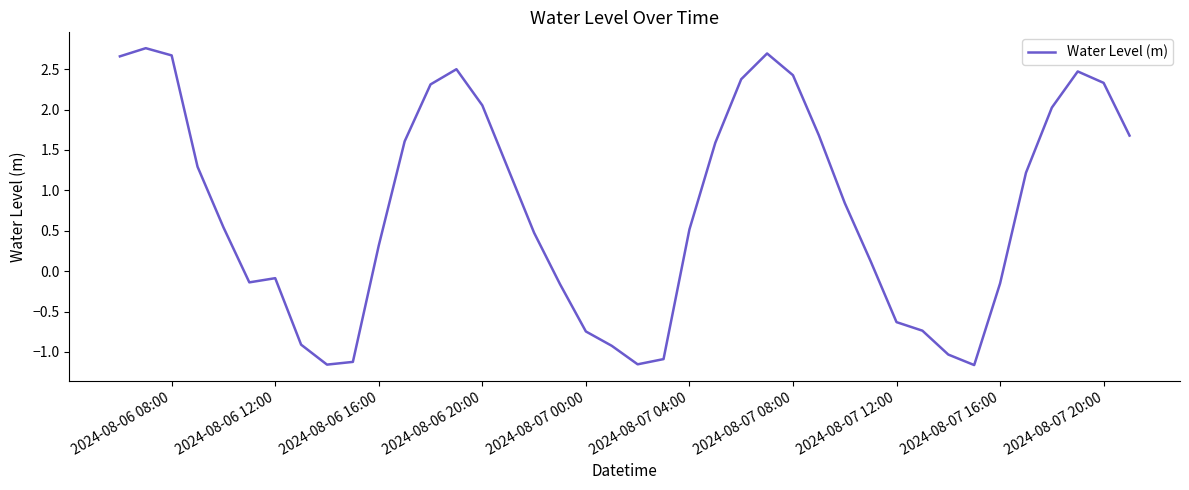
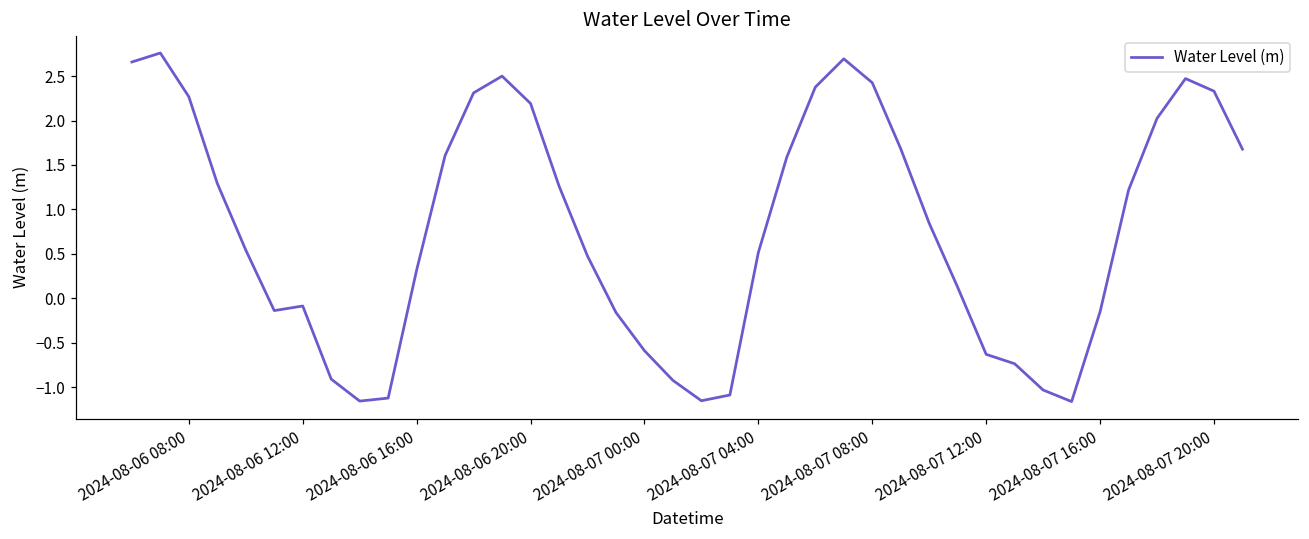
  {
-   "2024-08-06 08:00": 2.7,
+   "2024-08-06 08:00": 2.3,
    "2024-08-06 12:00": -0.1,
    "2024-08-06 16:00": 0.3,
-   "2024-08-06 20:00": 2.1,
-   "2024-08-07 00:00": -0.7,
+   "2024-08-06 20:00": 2.2,
+   "2024-08-07 00:00": -0.6,
    "2024-08-07 04:00": 0.5,
    "2024-08-07 08:00": 2.4,
    "2024-08-07 12:00": -0.6,
    "2024-08-07 16:00": -0.2,
    "2024-08-07 20:00": 2.3
  }
